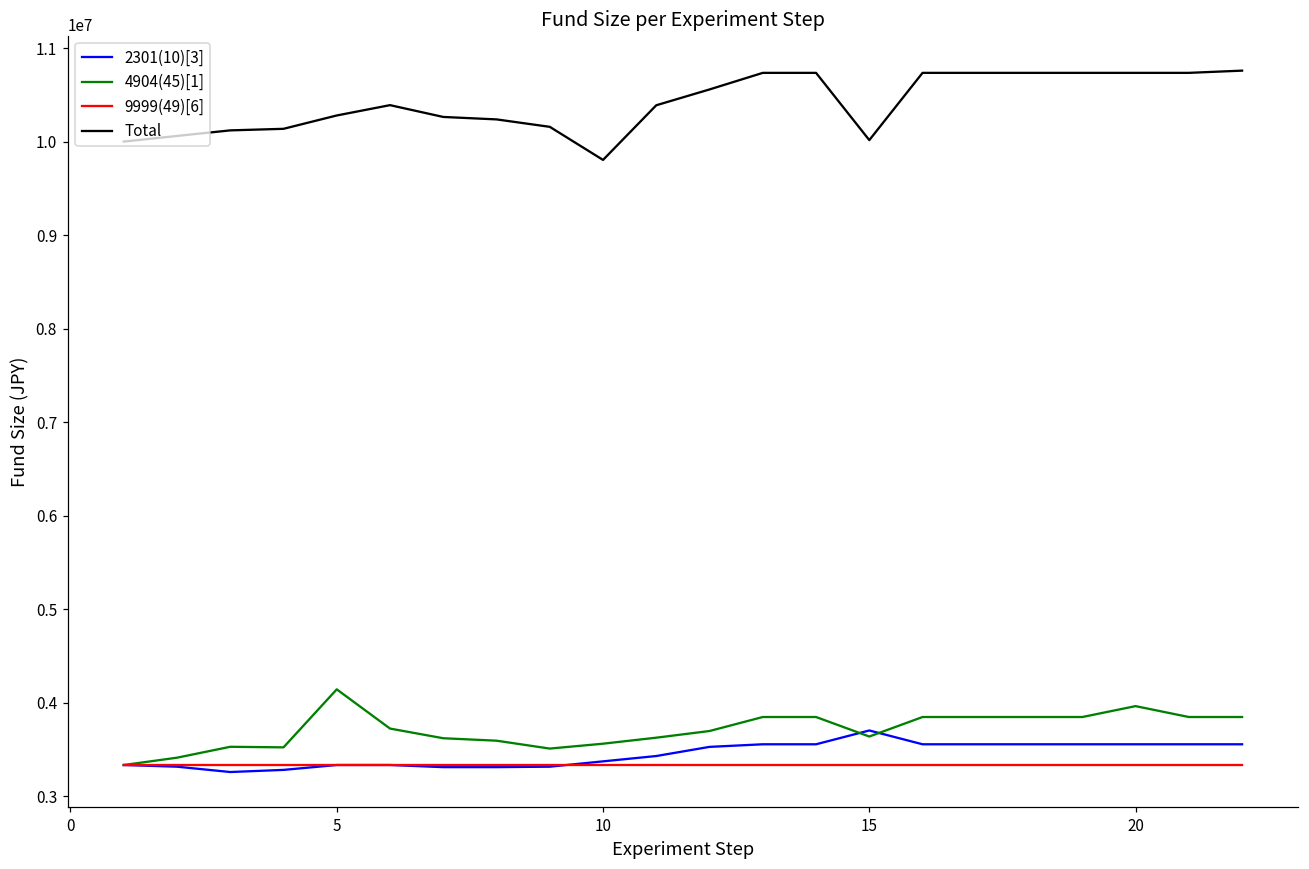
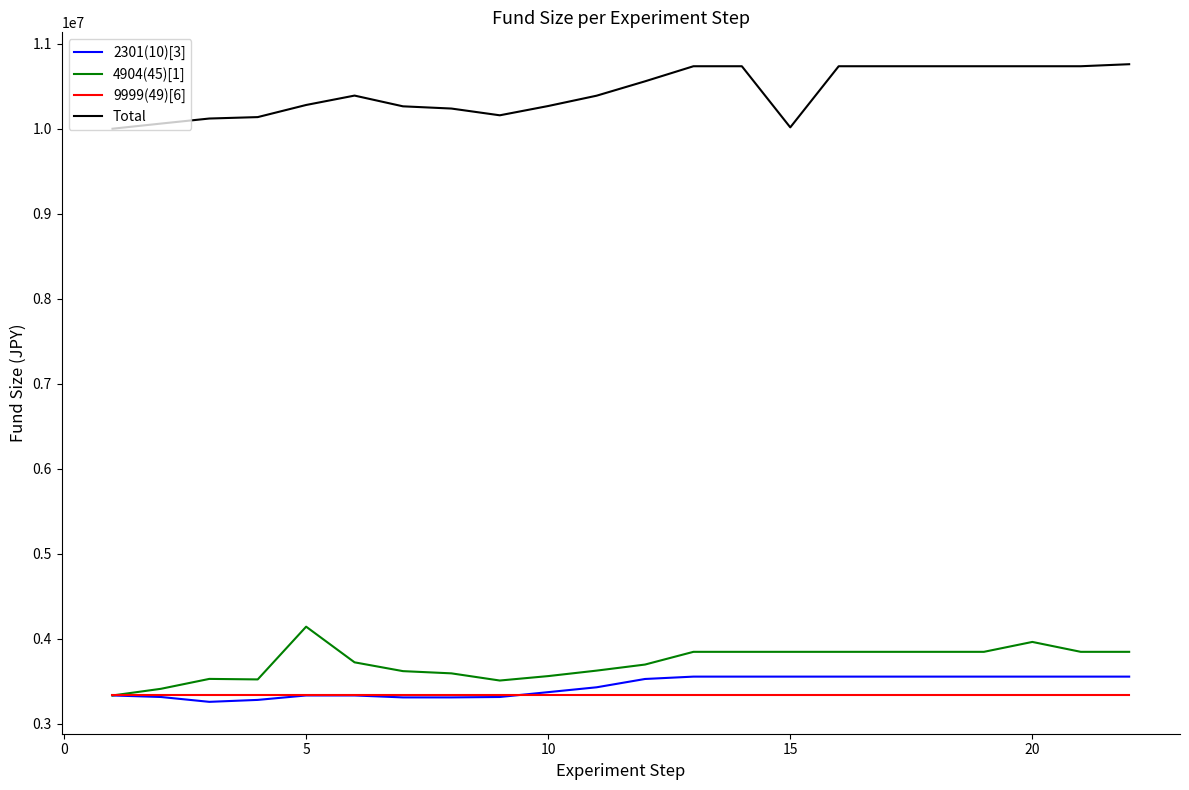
  {
    "2301(10)[3]": {
      "10": 3400000,
-     "15": 3700000,
+     "15": 3600000,
      "20": 3600000
    },
    "4904(45)[1]": {
      "5": 4100000,
      "10": 3600000,
-     "15": 3600000,
+     "15": 3800000,
      "20": 4000000
    },
    "9999(49)[6]": {
      "10": 3300000,
      "15": 3300000,
      "20": 3300000
    },
    "Total": {
      "5": 10300000,
-     "10": 9800000,
+     "10": 10300000,
      "15": 10000000,
      "20": 10700000
    }
  }
